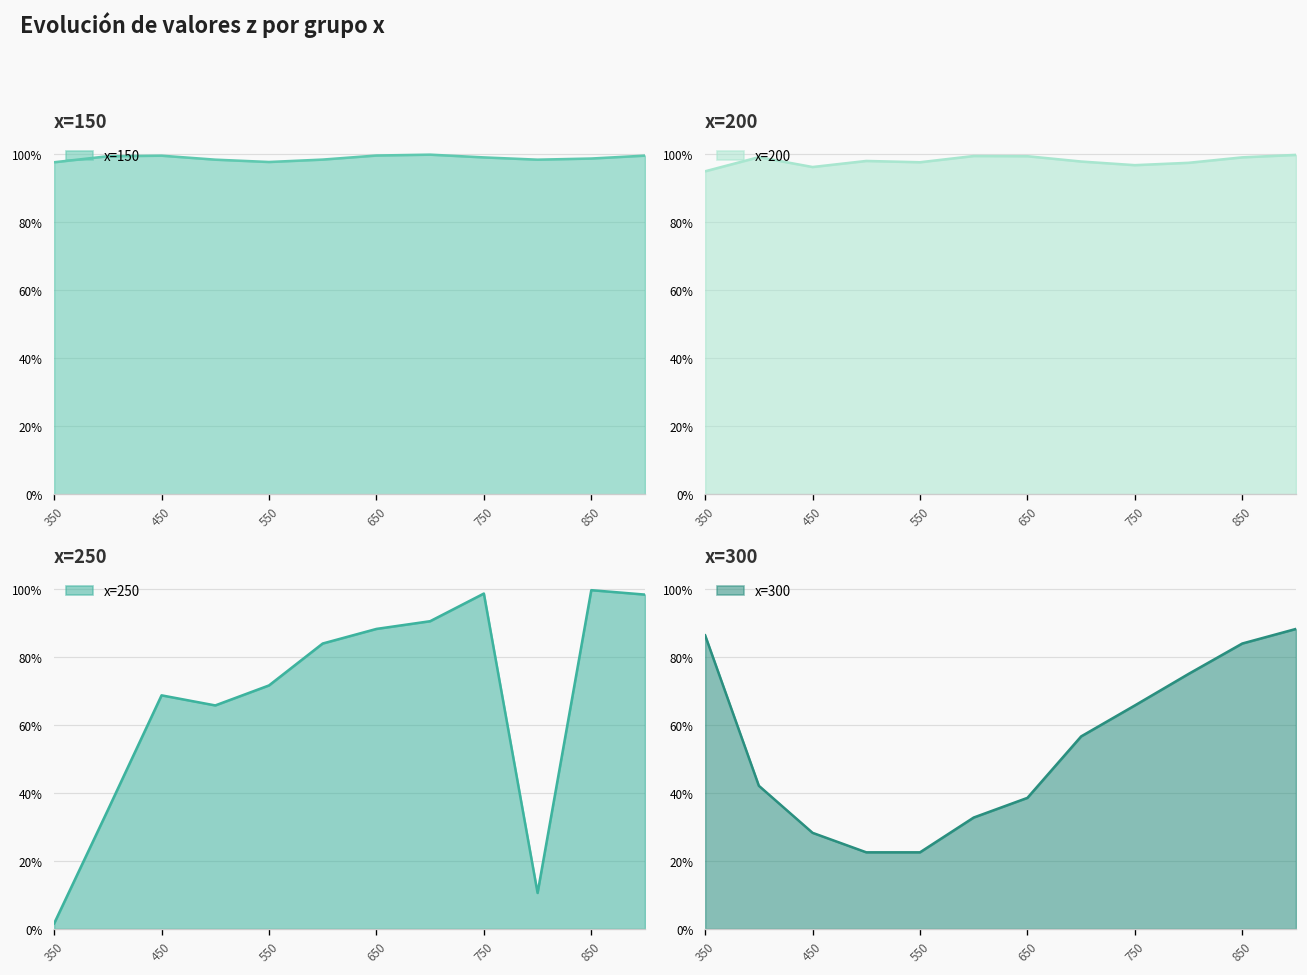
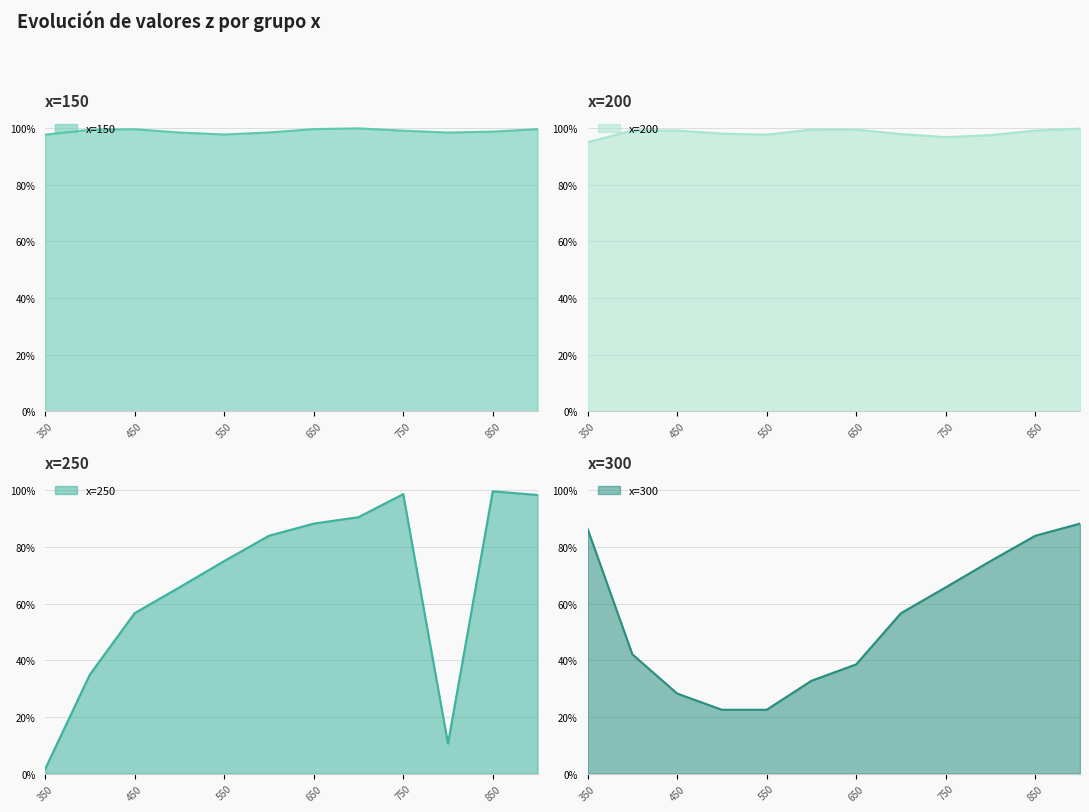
  {
    "x=150": {
      "350": "98%",
      "450": "100%",
      "550": "98%",
      "650": "100%",
      "750": "99%",
      "850": "99%"
    },
    "x=200": {
      "350": "95%",
-     "450": "96%",
+     "450": "99%",
      "550": "98%",
      "650": "99%",
      "750": "97%",
      "850": "99%"
    },
    "x=250": {
      "350": "2%",
-     "450": "69%",
-     "550": "72%",
+     "450": "57%",
+     "550": "75%",
      "650": "88%",
      "750": "99%",
      "850": "100%"
    },
    "x=300": {
      "350": "86%",
      "450": "28%",
      "550": "23%",
      "650": "39%",
      "750": "66%",
      "850": "84%"
    }
  }
